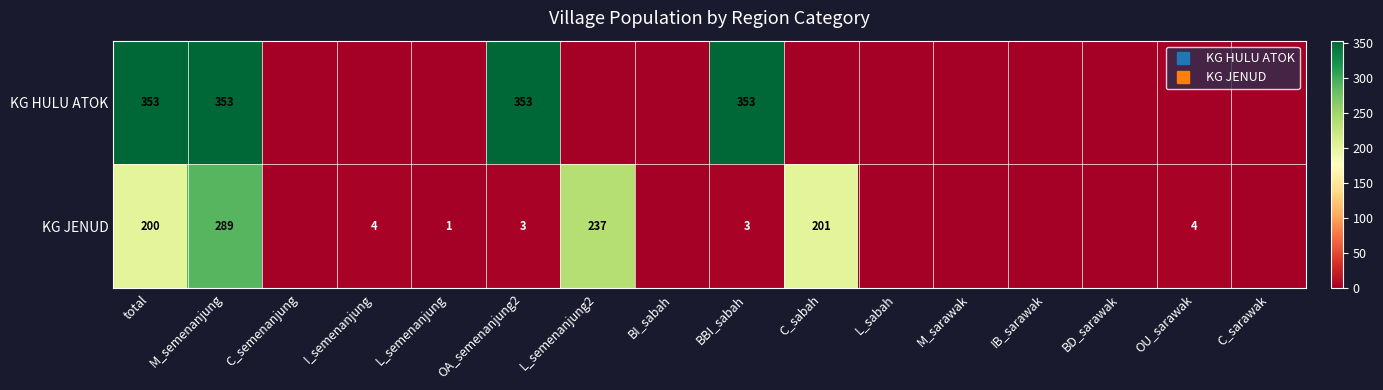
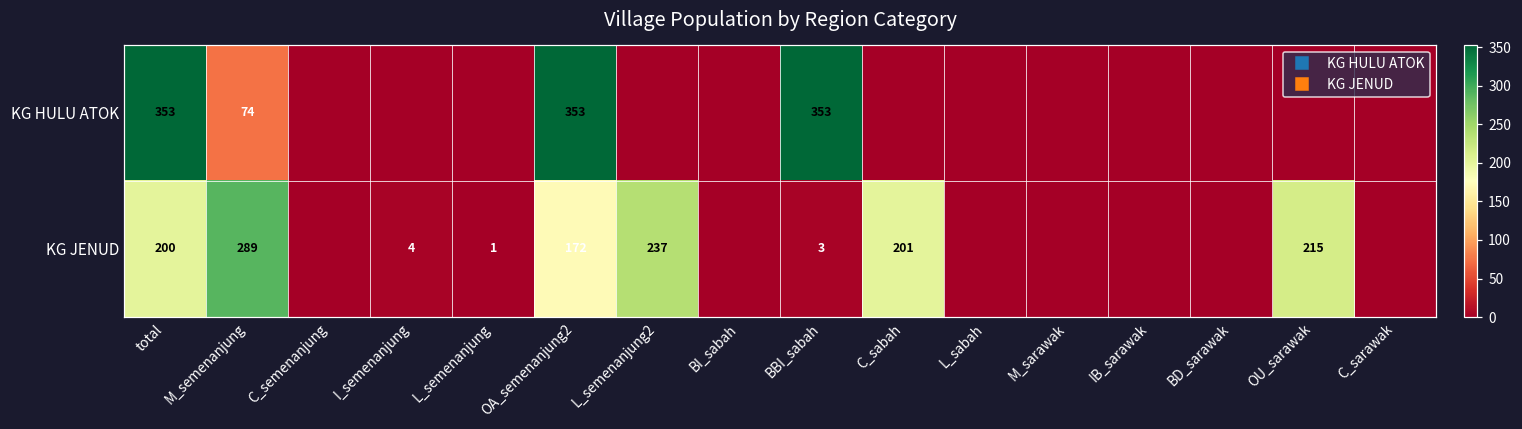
  {
    "KG HULU ATOK": {
      "total": 353,
-     "M_semenanjung": 353,
+     "M_semenanjung": 74,
      "OA_semenanjung2": 353,
      "BBI_sabah": 353
    },
    "KG JENUD": {
      "total": 200,
      "M_semenanjung": 289,
      "I_semenanjung": 4,
      "L_semenanjung": 1,
-     "OA_semenanjung2": 3,
+     "OA_semenanjung2": 172,
      "L_semenanjung2": 237,
      "BBI_sabah": 3,
      "C_sabah": 201,
-     "OU_sarawak": 4
+     "OU_sarawak": 215
    }
  }
